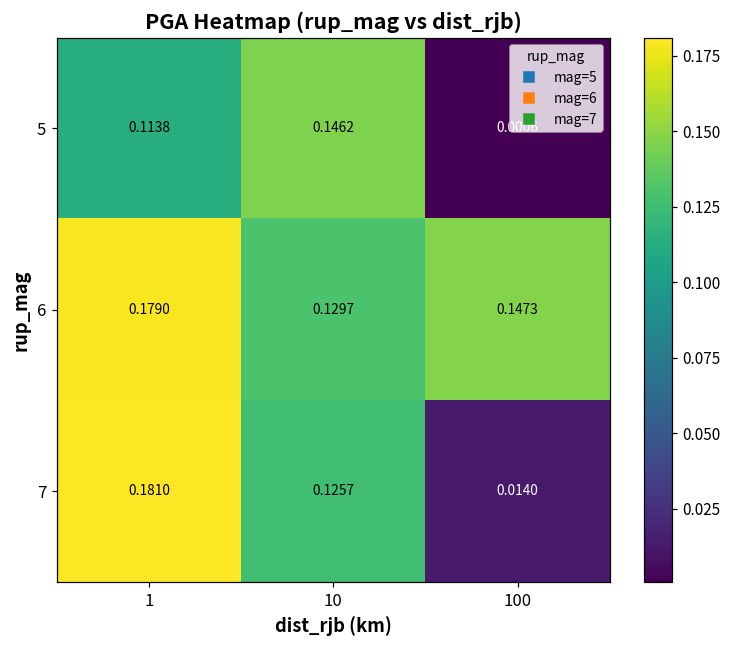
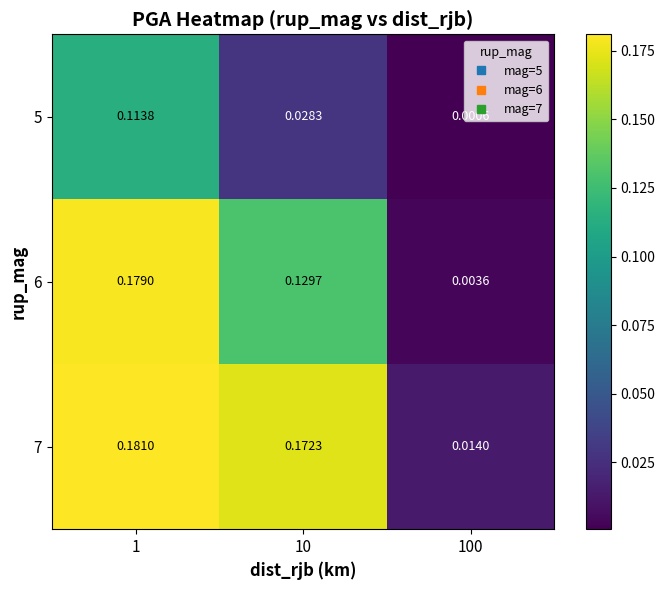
  {
    "5": {
      "1": 0.1138,
-     "10": 0.1462
+     "10": 0.0283
    },
    "6": {
      "1": 0.1790,
      "10": 0.1297,
-     "100": 0.1473
+     "100": 0.0036
    },
    "7": {
      "1": 0.1810,
-     "10": 0.1257,
+     "10": 0.1723,
      "100": 0.0140
    }
  }
